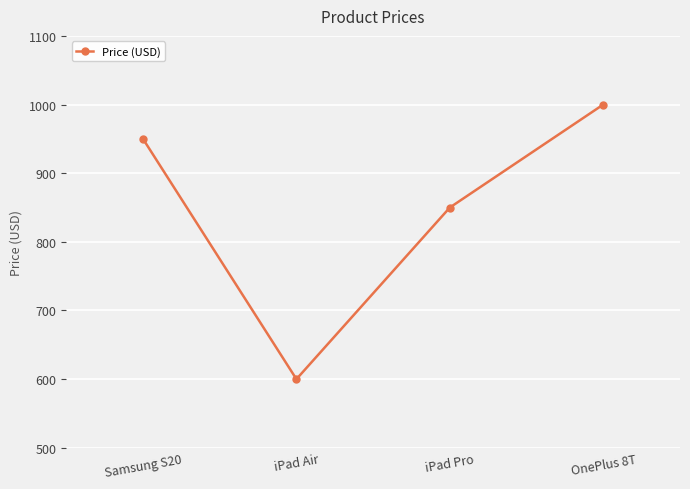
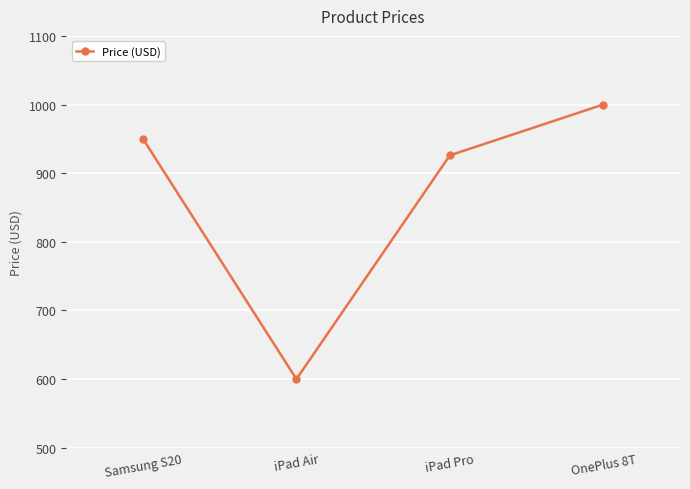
  {
    "Samsung S20": 950,
    "iPad Air": 600,
-   "iPad Pro": 850,
+   "iPad Pro": 930,
    "OnePlus 8T": 1000
  }
